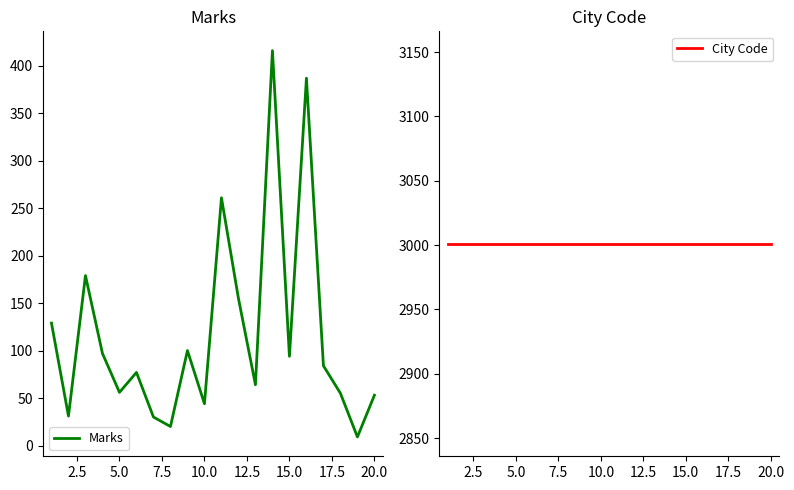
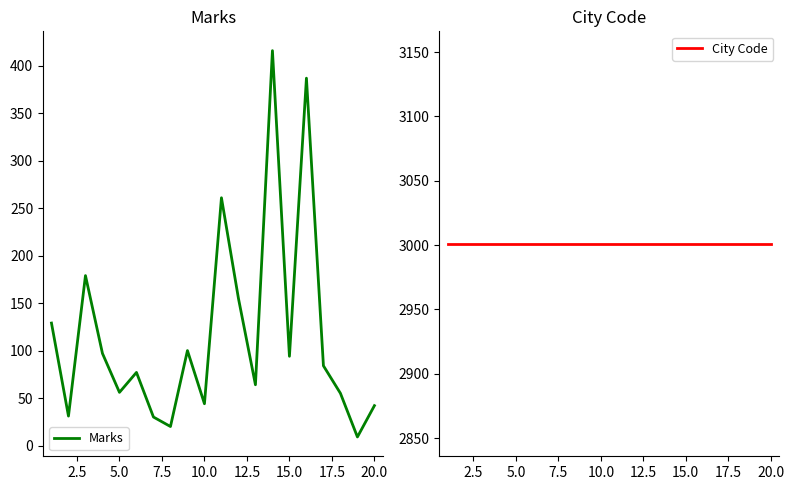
  {
    "Marks": {
      "5.0": 60,
      "10.0": 40,
      "15.0": 90,
-     "20.0": 50
+     "20.0": 40
    },
    "City Code": {
      "5.0": 3001,
      "10.0": 3001,
      "15.0": 3001,
      "20.0": 3001
    }
  }
